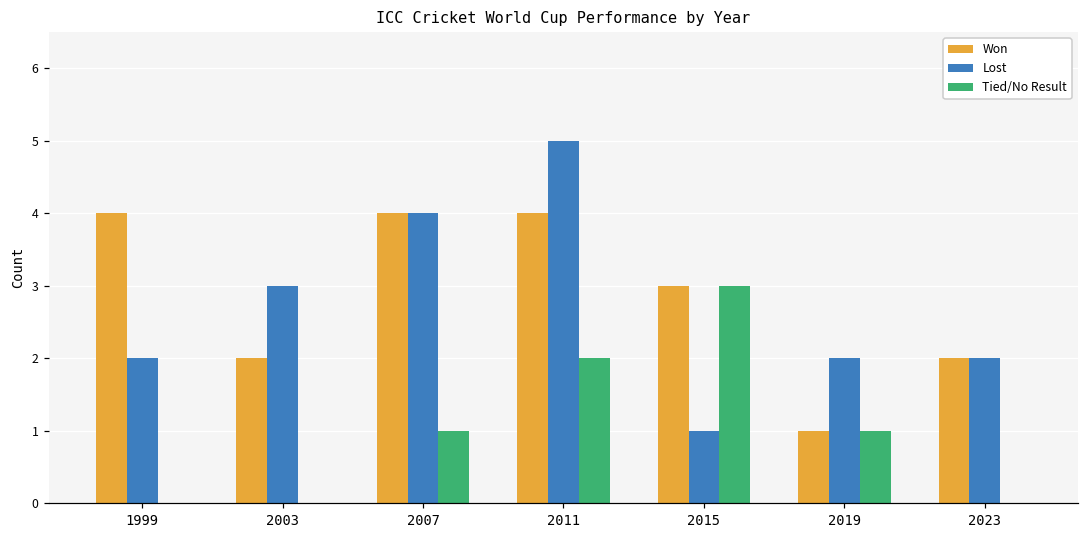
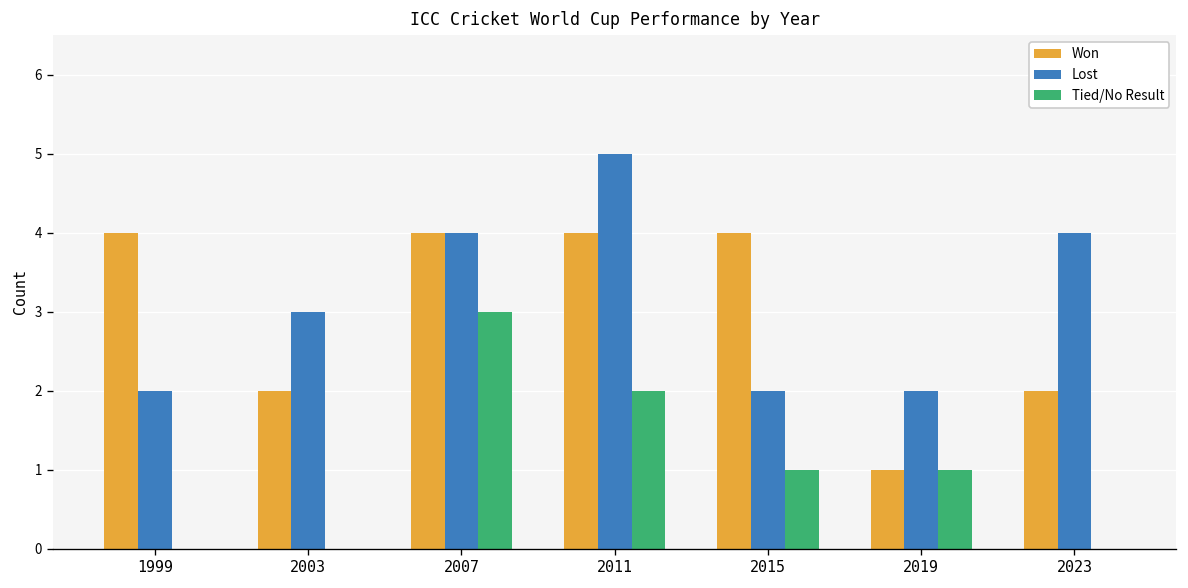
  {
    "Won": {
      "1999": 4,
      "2003": 2,
      "2007": 4,
      "2011": 4,
-     "2015": 3,
+     "2015": 4,
      "2019": 1,
      "2023": 2
    },
    "Lost": {
      "1999": 2,
      "2003": 3,
      "2007": 4,
      "2011": 5,
-     "2015": 1,
+     "2015": 2,
      "2019": 2,
-     "2023": 2
+     "2023": 4
    },
    "Tied/No Result": {
      "1999": 0,
      "2003": 0,
-     "2007": 1,
+     "2007": 3,
      "2011": 2,
-     "2015": 3,
+     "2015": 1,
      "2019": 1,
      "2023": 0
    }
  }
